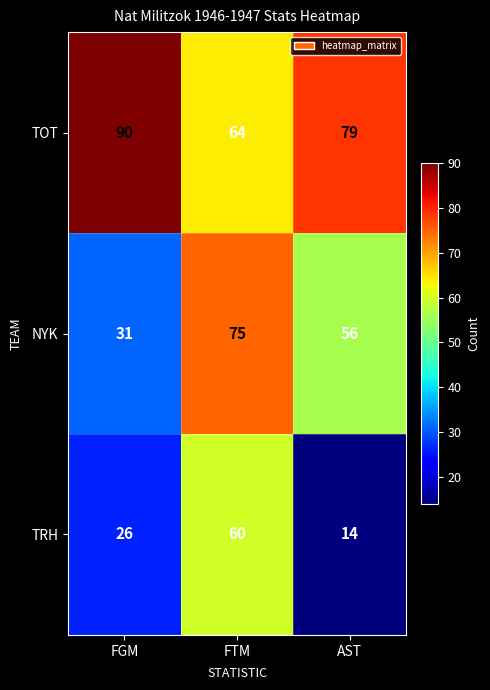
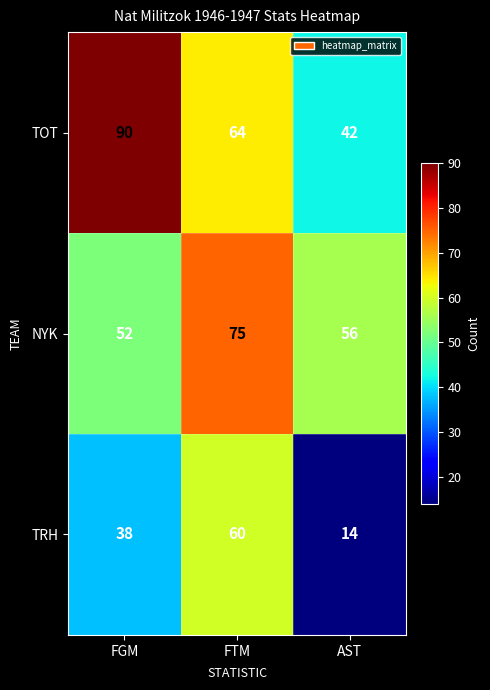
  {
    "TOT": {
      "FGM": 90,
      "FTM": 64,
-     "AST": 79
+     "AST": 42
    },
    "NYK": {
-     "FGM": 31,
+     "FGM": 52,
      "FTM": 75,
      "AST": 56
    },
    "TRH": {
-     "FGM": 26,
+     "FGM": 38,
      "FTM": 60,
      "AST": 14
    }
  }
